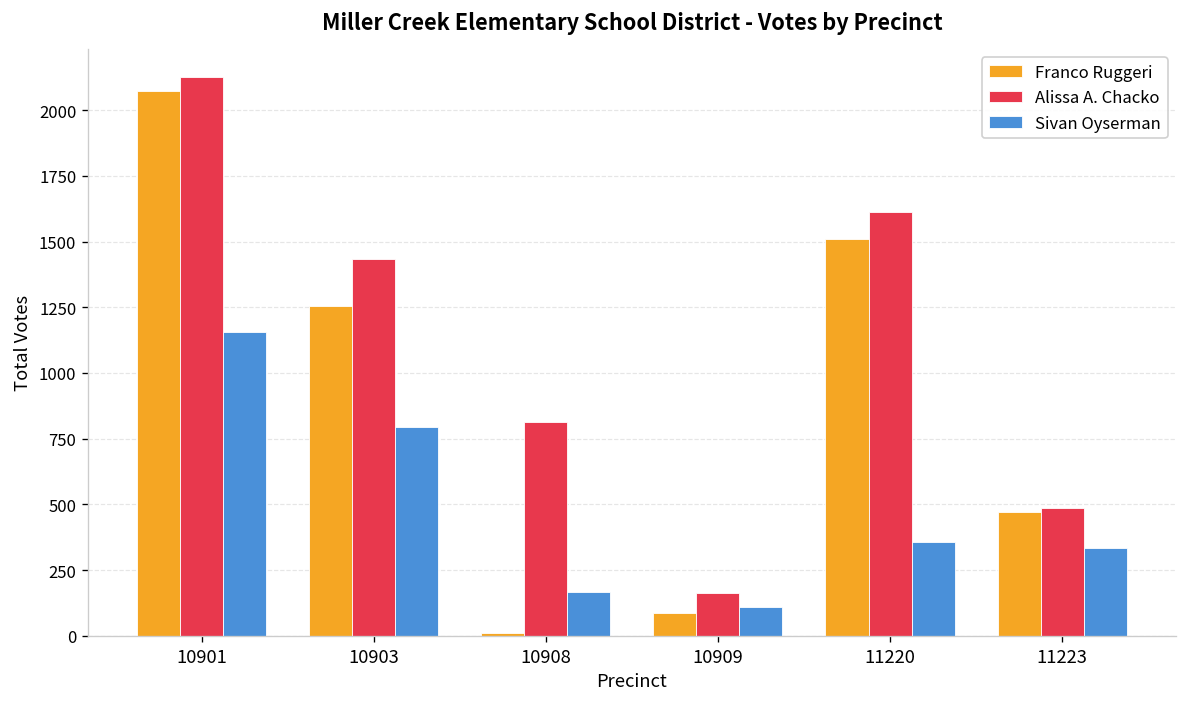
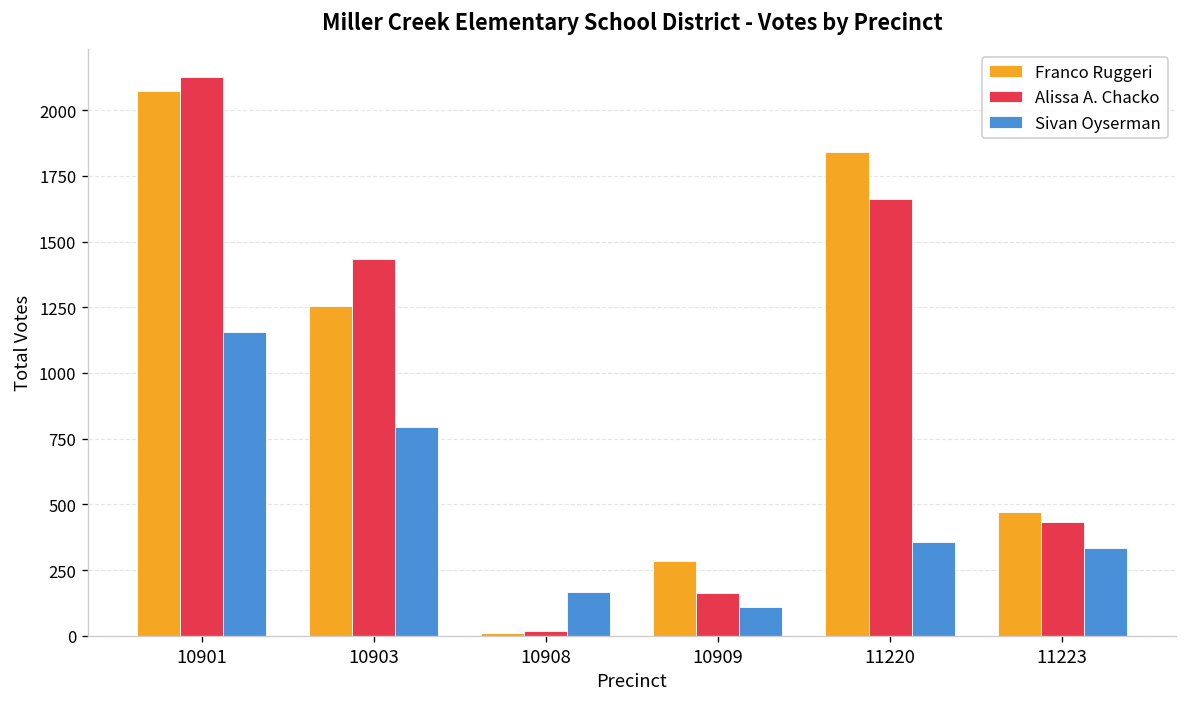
  {
    "Franco Ruggeri": {
      "10901": 2070,
      "10903": 1260,
-     "10909": 90,
-     "11220": 1510,
+     "10909": 280,
+     "11220": 1840,
      "11223": 470
    },
    "Alissa A. Chacko": {
      "10901": 2130,
      "10903": 1440,
-     "10908": 810,
+     "10908": 20,
      "10909": 160,
-     "11220": 1610,
-     "11223": 490
+     "11220": 1660,
+     "11223": 440
    },
    "Sivan Oyserman": {
      "10901": 1150,
      "10903": 800,
      "10908": 170,
      "10909": 110,
      "11220": 360,
      "11223": 340
    }
  }
